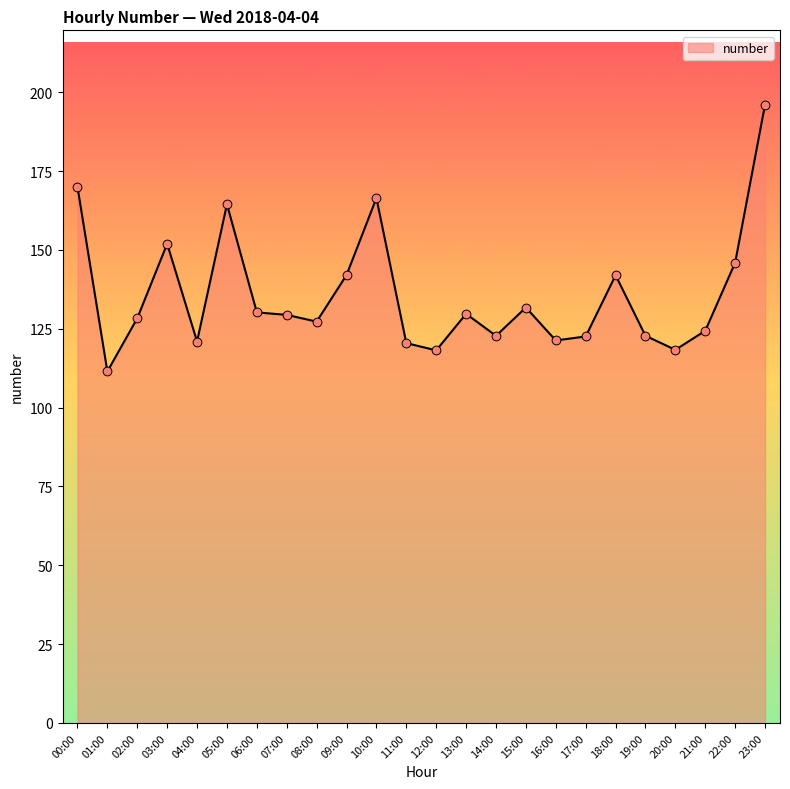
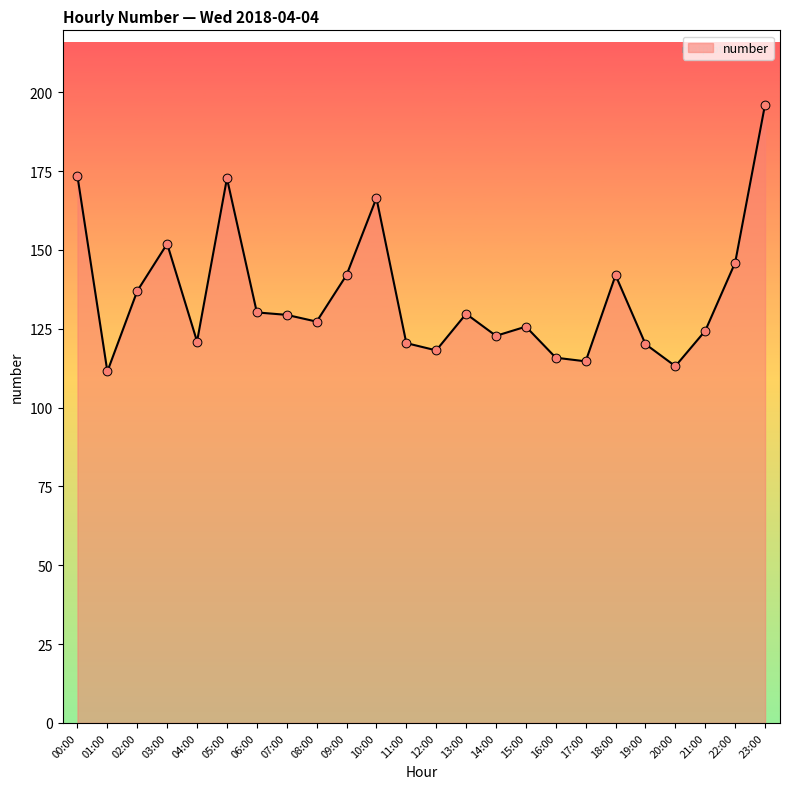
  {
-   "00:00": 170,
+   "00:00": 173,
    "01:00": 111,
-   "02:00": 128,
+   "02:00": 137,
    "03:00": 152,
    "04:00": 121,
-   "05:00": 164,
+   "05:00": 173,
    "06:00": 130,
    "07:00": 129,
    "08:00": 127,
    "09:00": 142,
    "10:00": 166,
    "11:00": 120,
    "12:00": 118,
    "13:00": 130,
    "14:00": 123,
-   "15:00": 132,
-   "16:00": 121,
-   "17:00": 123,
+   "15:00": 126,
+   "16:00": 116,
+   "17:00": 115,
    "18:00": 142,
-   "19:00": 123,
-   "20:00": 118,
+   "19:00": 120,
+   "20:00": 113,
    "21:00": 124,
    "22:00": 146,
    "23:00": 196
  }
